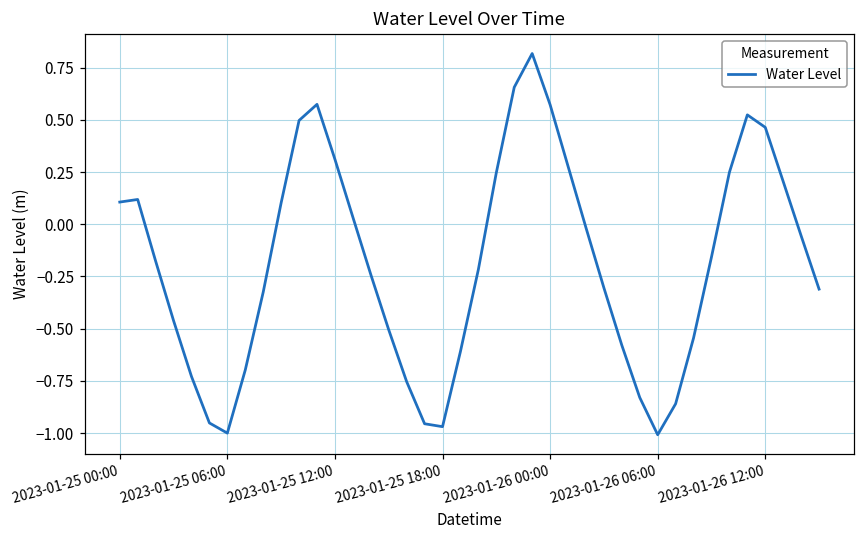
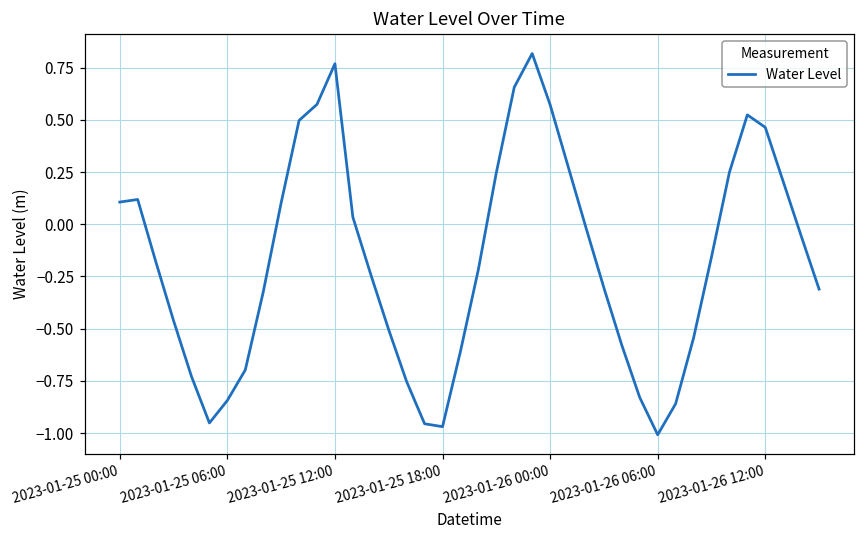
  {
    "2023-01-25 00:00": 0.11,
-   "2023-01-25 06:00": -1.00,
-   "2023-01-25 12:00": 0.31,
+   "2023-01-25 06:00": -0.84,
+   "2023-01-25 12:00": 0.77,
    "2023-01-25 18:00": -0.97,
    "2023-01-26 00:00": 0.57,
    "2023-01-26 06:00": -1.01,
    "2023-01-26 12:00": 0.46
  }
